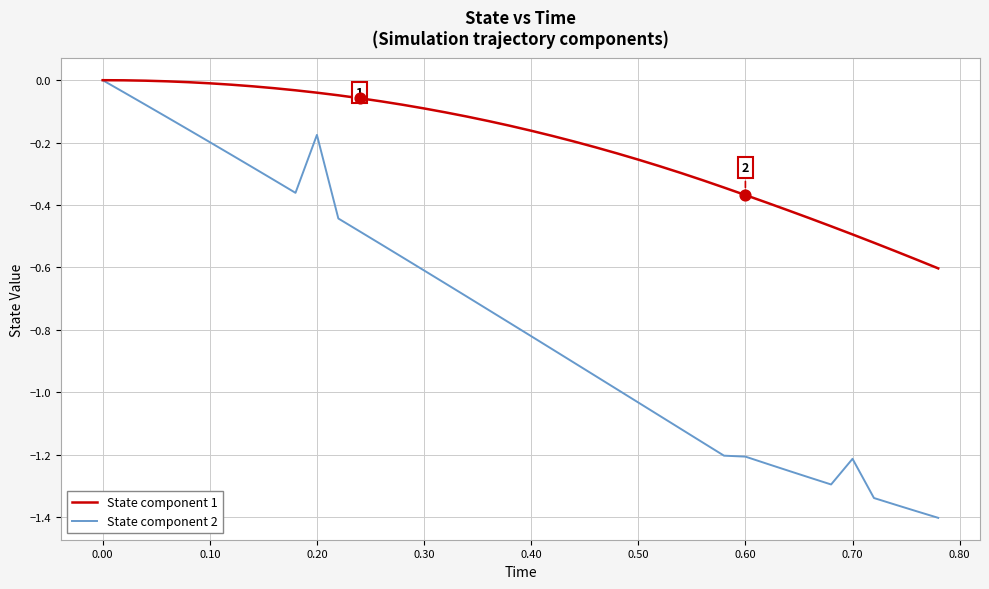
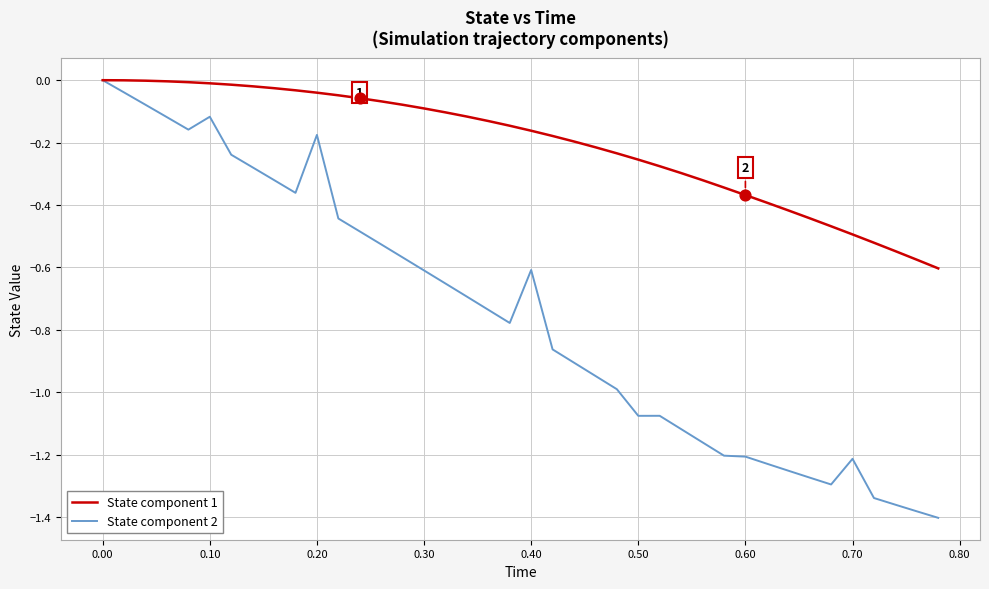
  {
    "State component 2": {
-     "0.10": -0.20,
+     "0.10": -0.12,
      "0.20": -0.18,
      "0.30": -0.61,
-     "0.40": -0.82,
-     "0.50": -1.03,
+     "0.40": -0.61,
+     "0.50": -1.08,
      "0.60": -1.21,
      "0.70": -1.21
    }
  }
